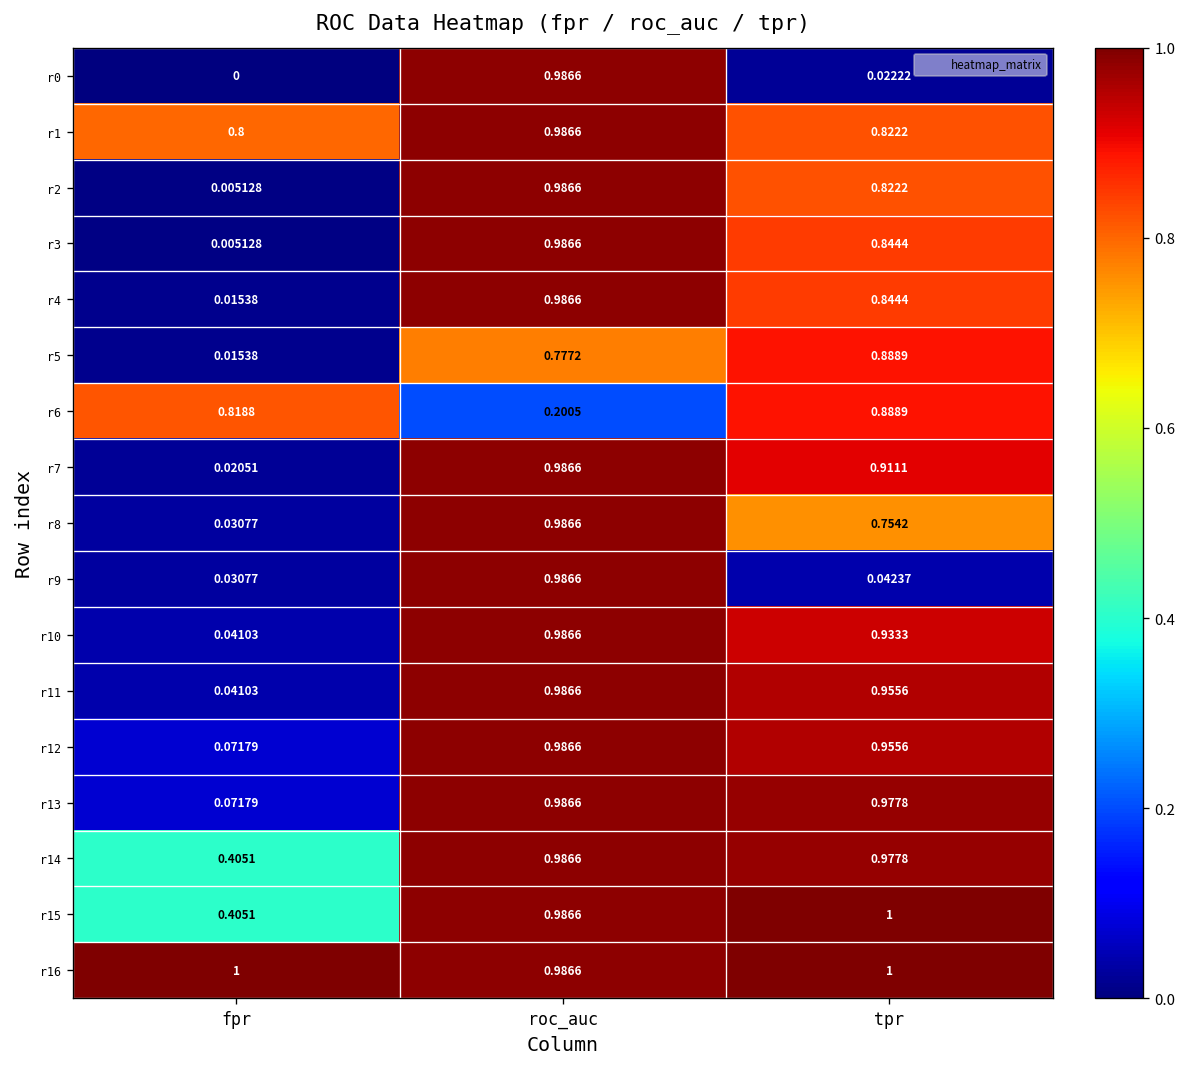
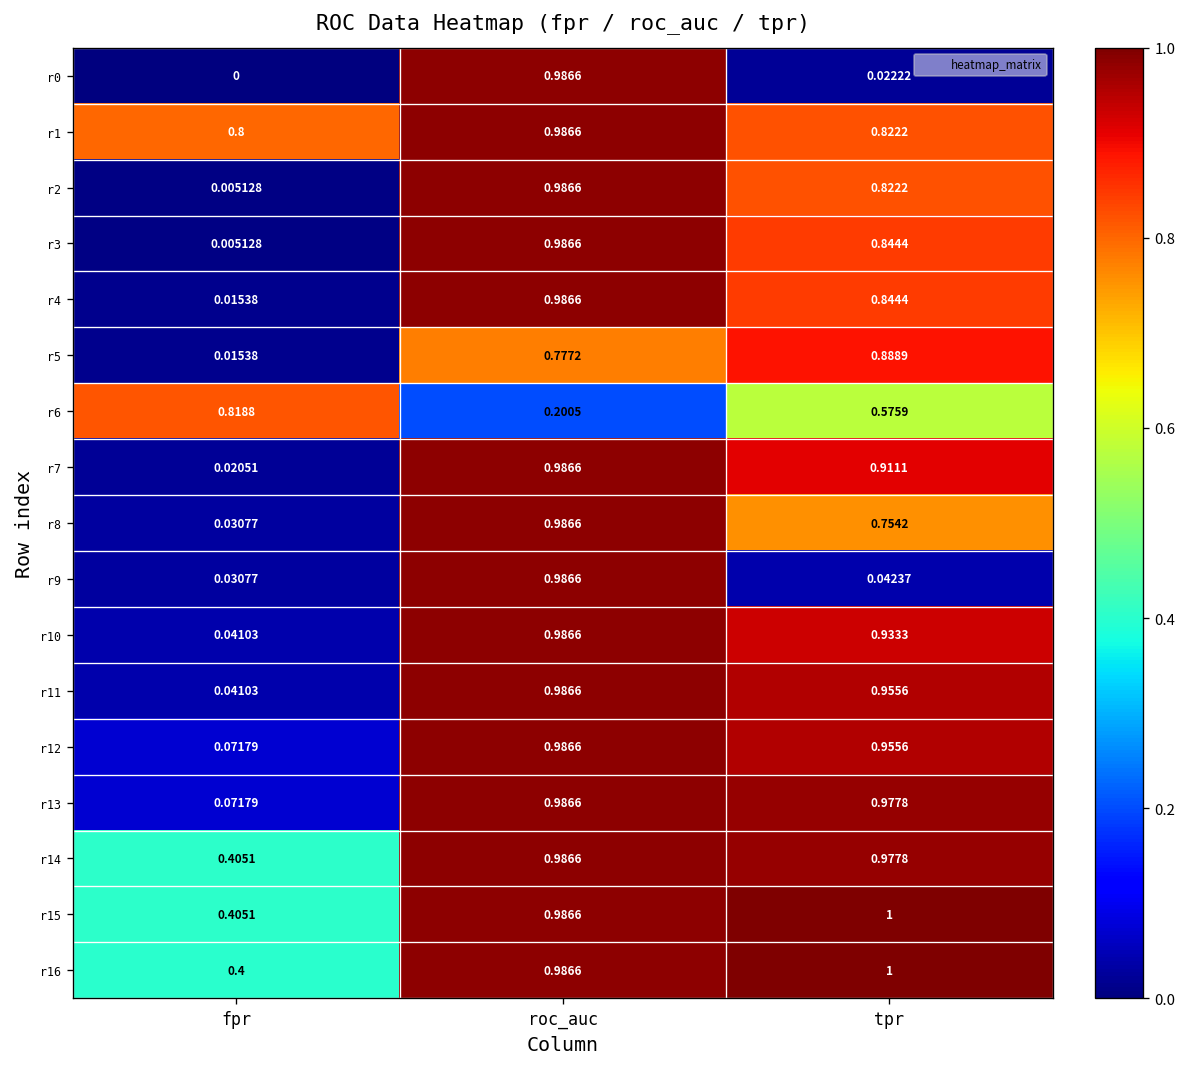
  {
    "r0": {
      "fpr": 0,
      "roc_auc": 0.9866,
      "tpr": 0.02222
    },
    "r1": {
      "fpr": 0.8,
      "roc_auc": 0.9866,
      "tpr": 0.8222
    },
    "r2": {
      "fpr": 0.005128,
      "roc_auc": 0.9866,
      "tpr": 0.8222
    },
    "r3": {
      "fpr": 0.005128,
      "roc_auc": 0.9866,
      "tpr": 0.8444
    },
    "r4": {
      "fpr": 0.01538,
      "roc_auc": 0.9866,
      "tpr": 0.8444
    },
    "r5": {
      "fpr": 0.01538,
      "roc_auc": 0.7772,
      "tpr": 0.8889
    },
    "r6": {
      "fpr": 0.8188,
      "roc_auc": 0.2005,
-     "tpr": 0.8889
+     "tpr": 0.5759
    },
    "r7": {
      "fpr": 0.02051,
      "roc_auc": 0.9866,
      "tpr": 0.9111
    },
    "r8": {
      "fpr": 0.03077,
      "roc_auc": 0.9866,
      "tpr": 0.7542
    },
    "r9": {
      "fpr": 0.03077,
      "roc_auc": 0.9866,
      "tpr": 0.04237
    },
    "r10": {
      "fpr": 0.04103,
      "roc_auc": 0.9866,
      "tpr": 0.9333
    },
    "r11": {
      "fpr": 0.04103,
      "roc_auc": 0.9866,
      "tpr": 0.9556
    },
    "r12": {
      "fpr": 0.07179,
      "roc_auc": 0.9866,
      "tpr": 0.9556
    },
    "r13": {
      "fpr": 0.07179,
      "roc_auc": 0.9866,
      "tpr": 0.9778
    },
    "r14": {
      "fpr": 0.4051,
      "roc_auc": 0.9866,
      "tpr": 0.9778
    },
    "r15": {
      "fpr": 0.4051,
      "roc_auc": 0.9866,
      "tpr": 1
    },
    "r16": {
-     "fpr": 1,
+     "fpr": 0.4,
      "roc_auc": 0.9866,
      "tpr": 1
    }
  }
